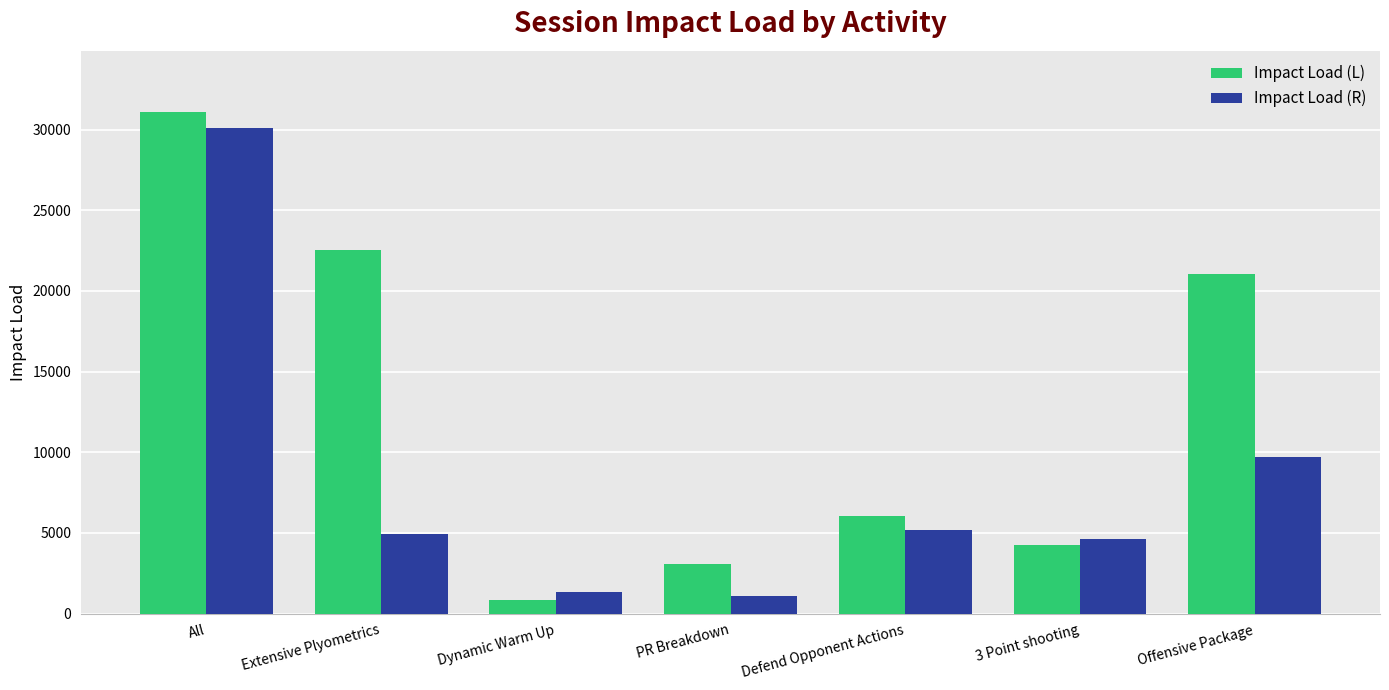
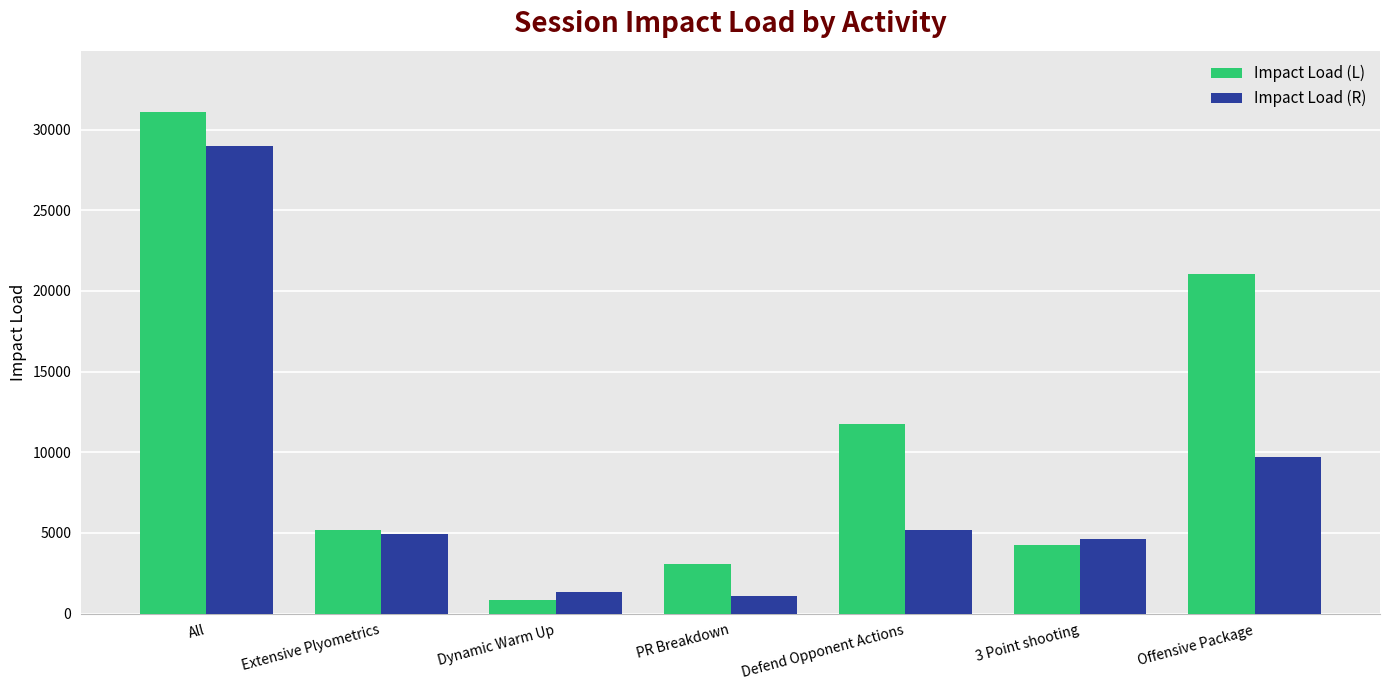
  {
    "Impact Load (L)": {
      "All": 31100,
-     "Extensive Plyometrics": 22500,
+     "Extensive Plyometrics": 5200,
      "Dynamic Warm Up": 800,
      "PR Breakdown": 3000,
-     "Defend Opponent Actions": 6100,
+     "Defend Opponent Actions": 11800,
      "3 Point shooting": 4300,
      "Offensive Package": 21100
    },
    "Impact Load (R)": {
-     "All": 30100,
+     "All": 29000,
      "Extensive Plyometrics": 4900,
      "Dynamic Warm Up": 1300,
      "PR Breakdown": 1100,
      "Defend Opponent Actions": 5200,
      "3 Point shooting": 4600,
      "Offensive Package": 9700
    }
  }
